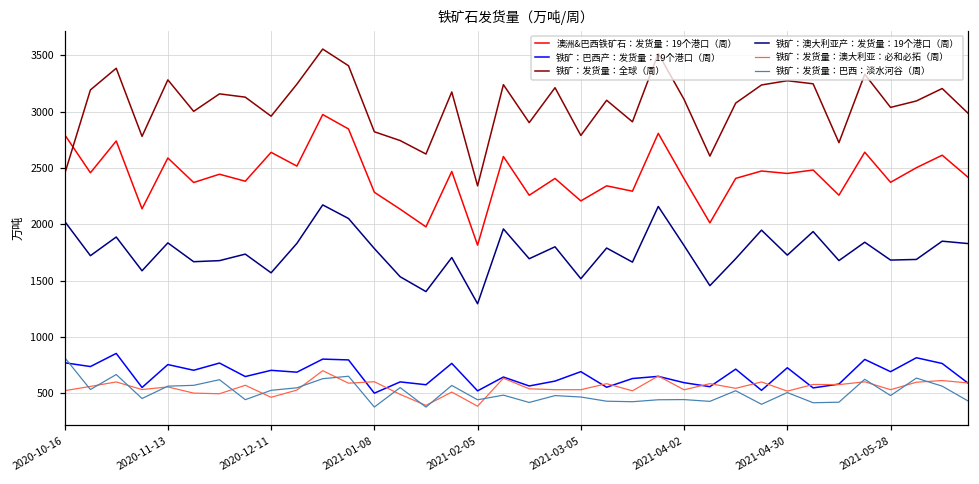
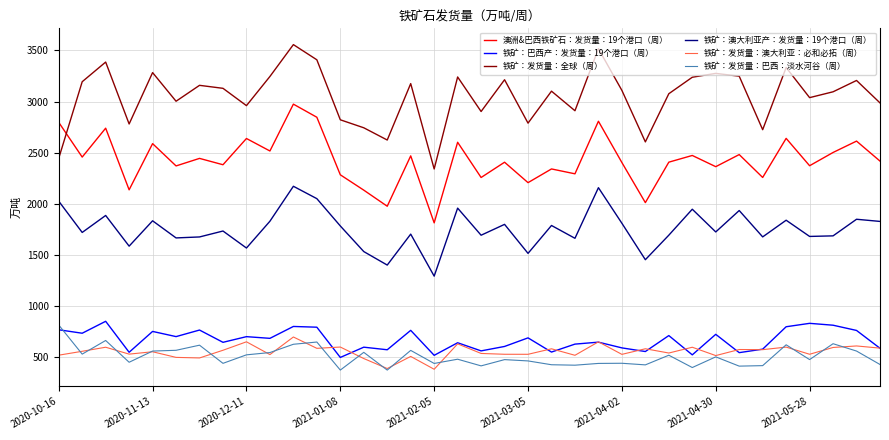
  {
    "澳洲&巴西铁矿石：发货量：19个港口（周）": {
      "2020-10-16": 2800,
      "2020-11-13": 2590,
      "2020-12-11": 2640,
      "2021-01-08": 2280,
      "2021-02-05": 1810,
      "2021-03-05": 2210,
      "2021-04-02": 2400,
-     "2021-04-30": 2450,
+     "2021-04-30": 2360,
      "2021-05-28": 2370
    },
    "铁矿：巴西产：发货量：19个港口（周）": {
      "2020-10-16": 770,
      "2020-11-13": 750,
      "2020-12-11": 700,
      "2021-01-08": 500,
      "2021-02-05": 520,
      "2021-03-05": 690,
      "2021-04-02": 590,
      "2021-04-30": 730,
-     "2021-05-28": 690
+     "2021-05-28": 830
    },
    "铁矿：发货量：全球（周）": {
      "2020-10-16": 2450,
      "2020-11-13": 3280,
      "2020-12-11": 2960,
      "2021-01-08": 2820,
      "2021-02-05": 2340,
      "2021-03-05": 2790,
      "2021-04-02": 3110,
      "2021-05-28": 3040
    },
    "铁矿：澳大利亚产：发货量：19个港口（周）": {
      "2020-10-16": 2030,
      "2020-11-13": 1830,
      "2020-12-11": 1570,
      "2021-01-08": 1780,
      "2021-02-05": 1290,
      "2021-03-05": 1520,
      "2021-04-02": 1810,
      "2021-04-30": 1730,
      "2021-05-28": 1680
    },
    "铁矿：发货量：澳大利亚：必和必拓（周）": {
      "2020-10-16": 520,
-     "2020-12-11": 460,
+     "2020-12-11": 650,
      "2021-01-08": 600,
      "2021-02-05": 380,
      "2021-03-05": 530,
      "2021-04-02": 530,
      "2021-05-28": 530
    },
    "铁矿：发货量：巴西：淡水河谷（周）": {
      "2020-10-16": 820,
      "2020-12-11": 530,
      "2021-01-08": 380,
      "2021-02-05": 440,
      "2021-03-05": 470,
      "2021-04-02": 440,
      "2021-05-28": 480
    }
  }
